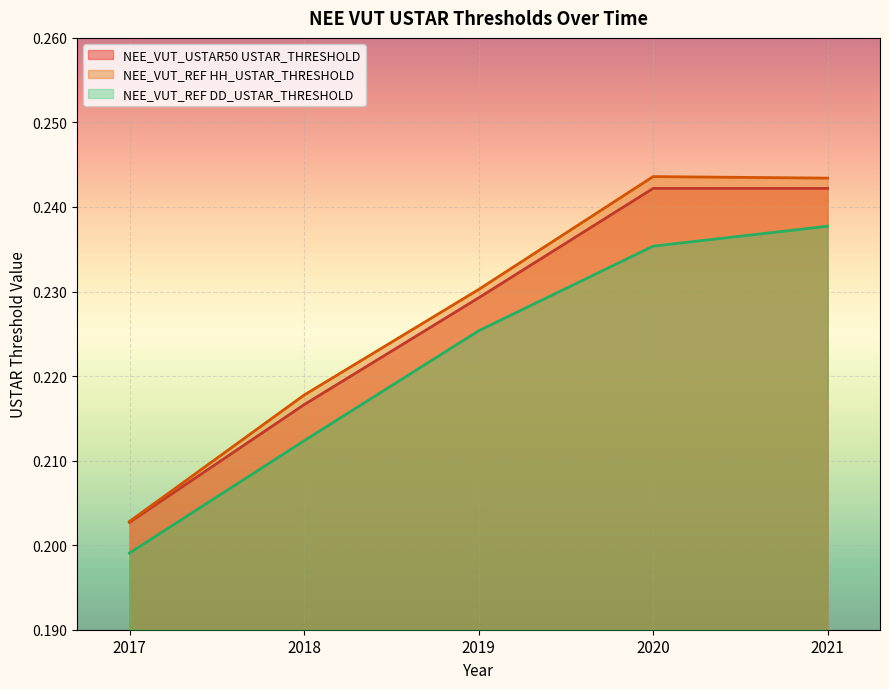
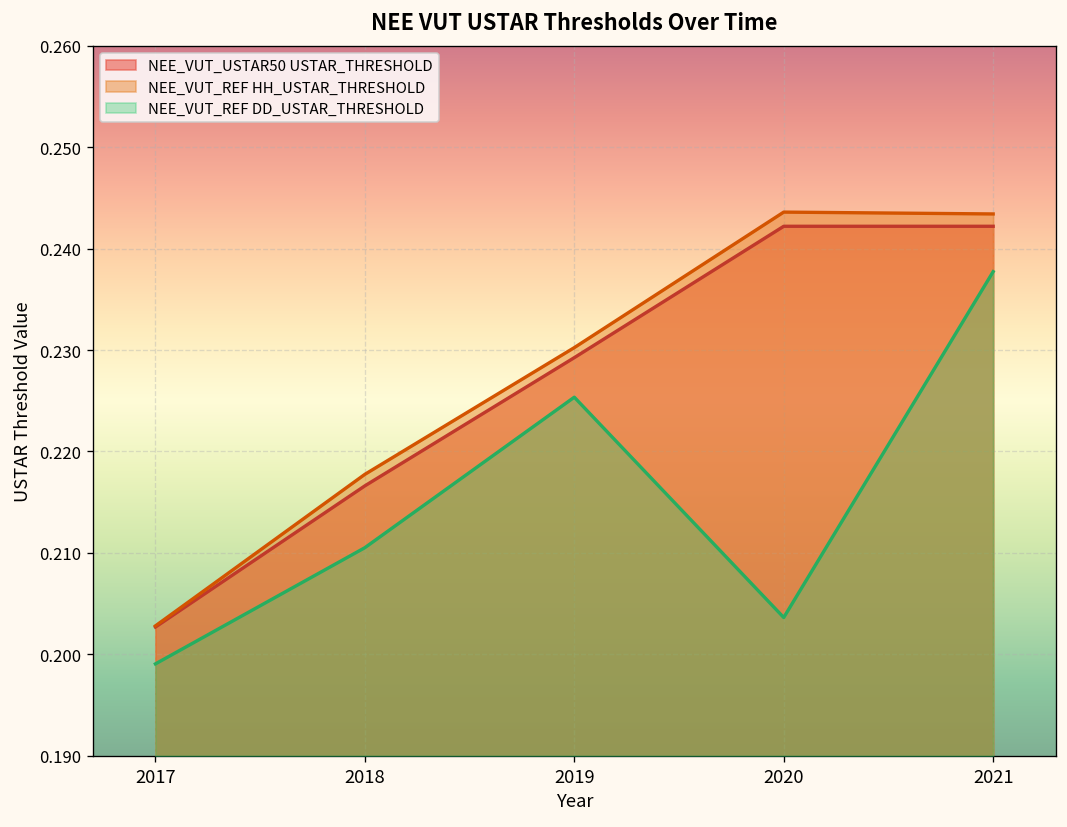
  {
    "NEE_VUT_REF DD_USTAR_THRESHOLD": {
      "2017": 0.199,
-     "2018": 0.212,
+     "2018": 0.211,
      "2019": 0.225,
-     "2020": 0.235,
+     "2020": 0.204,
      "2021": 0.238
    }
  }
